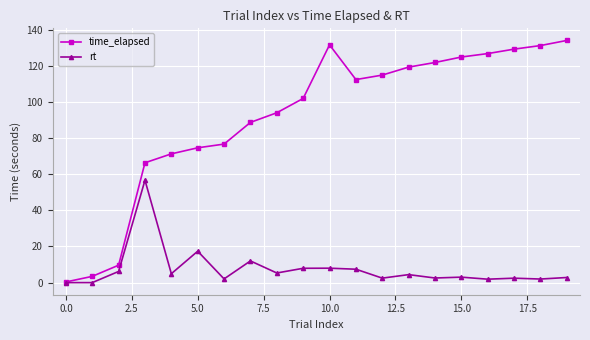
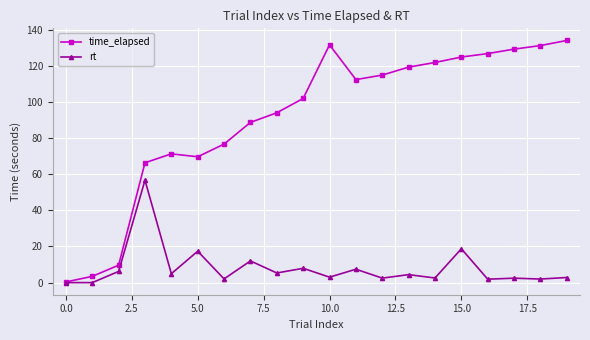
  {
    "time_elapsed": {
-     "5.0": 75,
+     "5.0": 70,
      "10.0": 132,
      "15.0": 125
    },
    "rt": {
      "5.0": 17,
-     "10.0": 8,
-     "15.0": 3
+     "10.0": 3,
+     "15.0": 19
    }
  }
